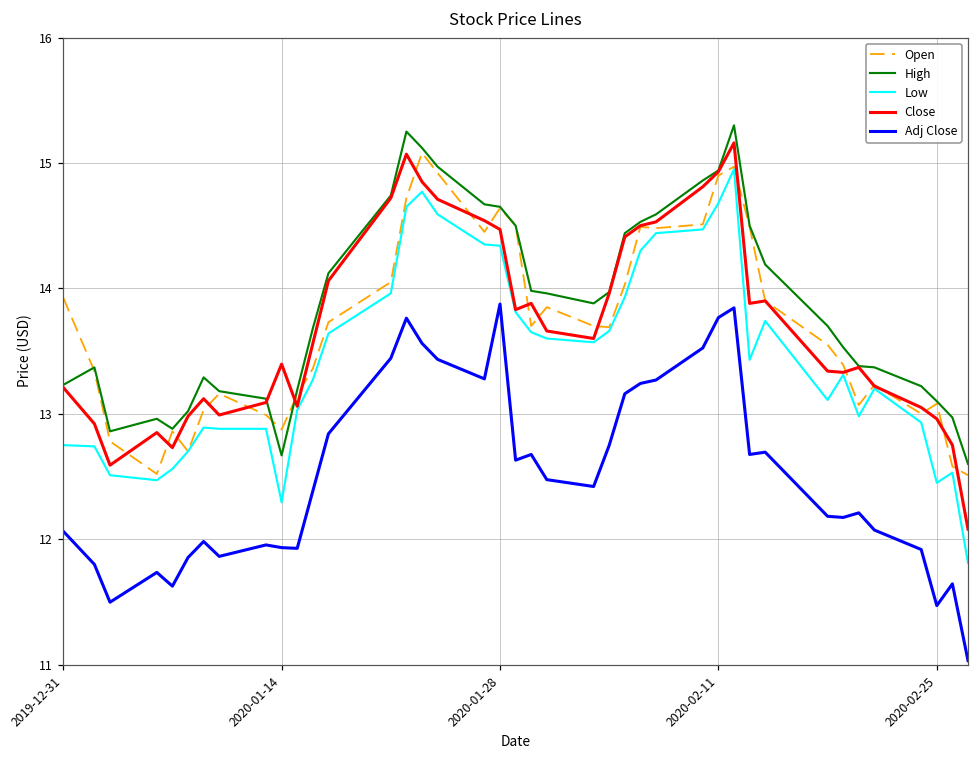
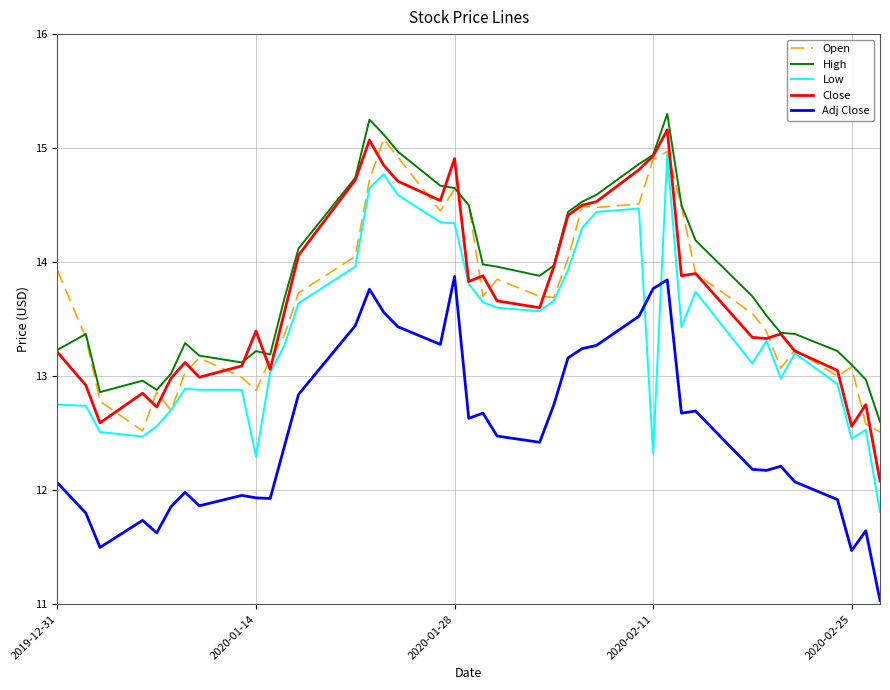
  {
    "Open": {
      "2019-12-31": 13.93,
      "2020-01-14": 12.87,
      "2020-02-11": 14.90
    },
    "High": {
-     "2020-01-14": 12.67
+     "2020-01-14": 13.22
    },
    "Low": {
      "2019-12-31": 12.75,
      "2020-01-14": 12.29,
      "2020-01-28": 14.34,
-     "2020-02-11": 14.68,
+     "2020-02-11": 12.32,
      "2020-02-25": 12.45
    },
    "Close": {
      "2020-01-14": 13.40,
-     "2020-01-28": 14.47,
-     "2020-02-25": 12.96
+     "2020-01-28": 14.91,
+     "2020-02-25": 12.56
    },
    "Adj Close": {
      "2019-12-31": 12.06,
      "2020-01-14": 11.93,
      "2020-01-28": 13.87,
      "2020-02-11": 13.77,
      "2020-02-25": 11.47
    }
  }
